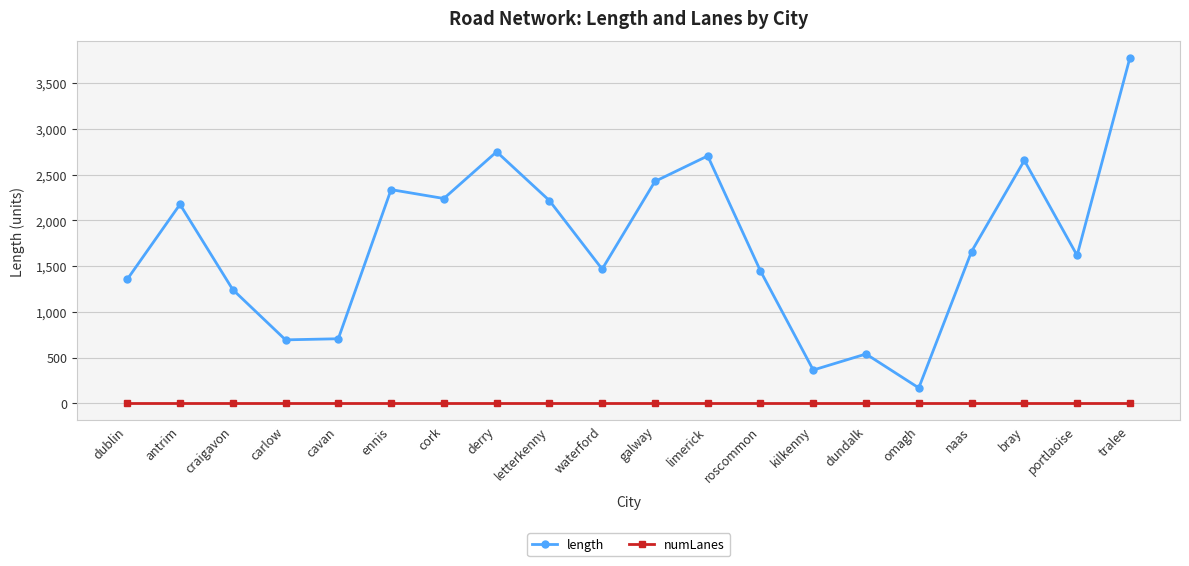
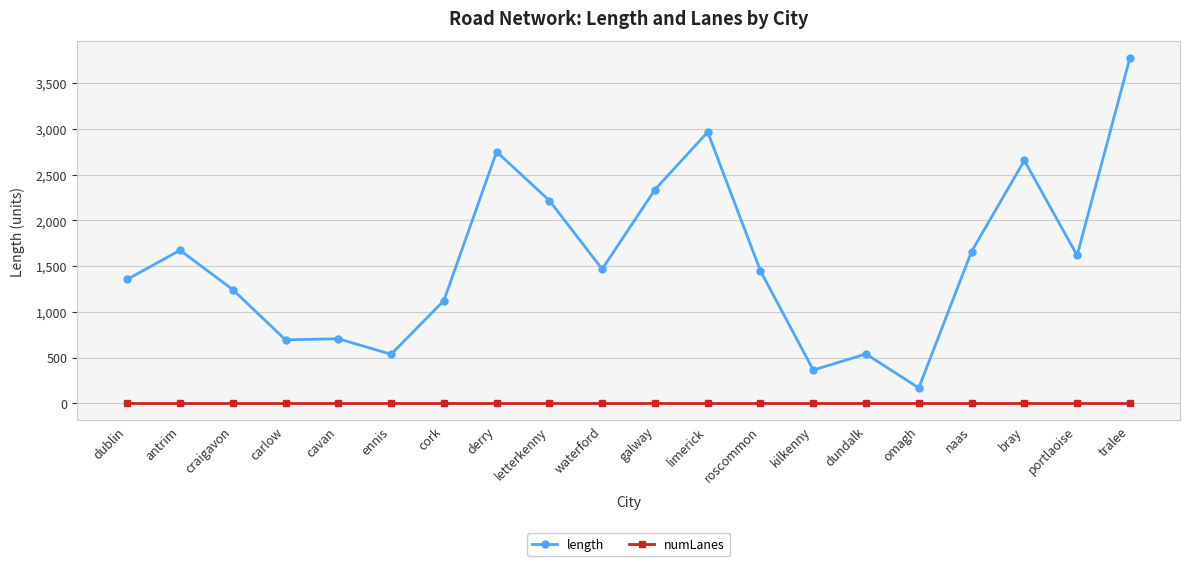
  {
    "length": {
      "dublin": "1,400",
-     "antrim": "2,200",
+     "antrim": "1,700",
      "craigavon": "1,200",
      "carlow": "700",
      "cavan": "700",
-     "ennis": "2,300",
-     "cork": "2,200",
+     "ennis": "500",
+     "cork": "1,100",
      "derry": "2,700",
      "letterkenny": "2,200",
      "waterford": "1,500",
-     "galway": "2,400",
-     "limerick": "2,700",
+     "galway": "2,300",
+     "limerick": "3,000",
      "roscommon": "1,400",
      "kilkenny": "400",
      "dundalk": "500",
      "omagh": "200",
      "naas": "1,700",
      "bray": "2,700",
      "portlaoise": "1,600",
      "tralee": "3,800"
    },
    "numLanes": {
      "dublin": "0",
      "antrim": "0",
      "craigavon": "0",
      "carlow": "0",
      "cavan": "0",
      "ennis": "0",
      "cork": "0",
      "derry": "0",
      "letterkenny": "0",
      "waterford": "0",
      "galway": "0",
      "limerick": "0",
      "roscommon": "0",
      "kilkenny": "0",
      "dundalk": "0",
      "omagh": "0",
      "naas": "0",
      "bray": "0",
      "portlaoise": "0",
      "tralee": "0"
    }
  }
